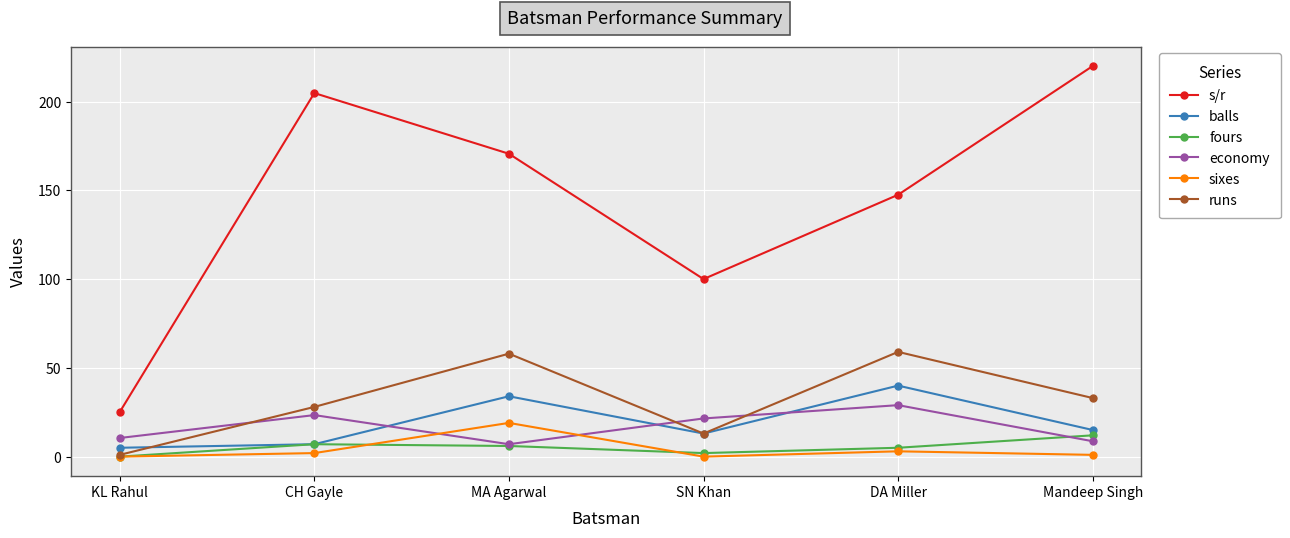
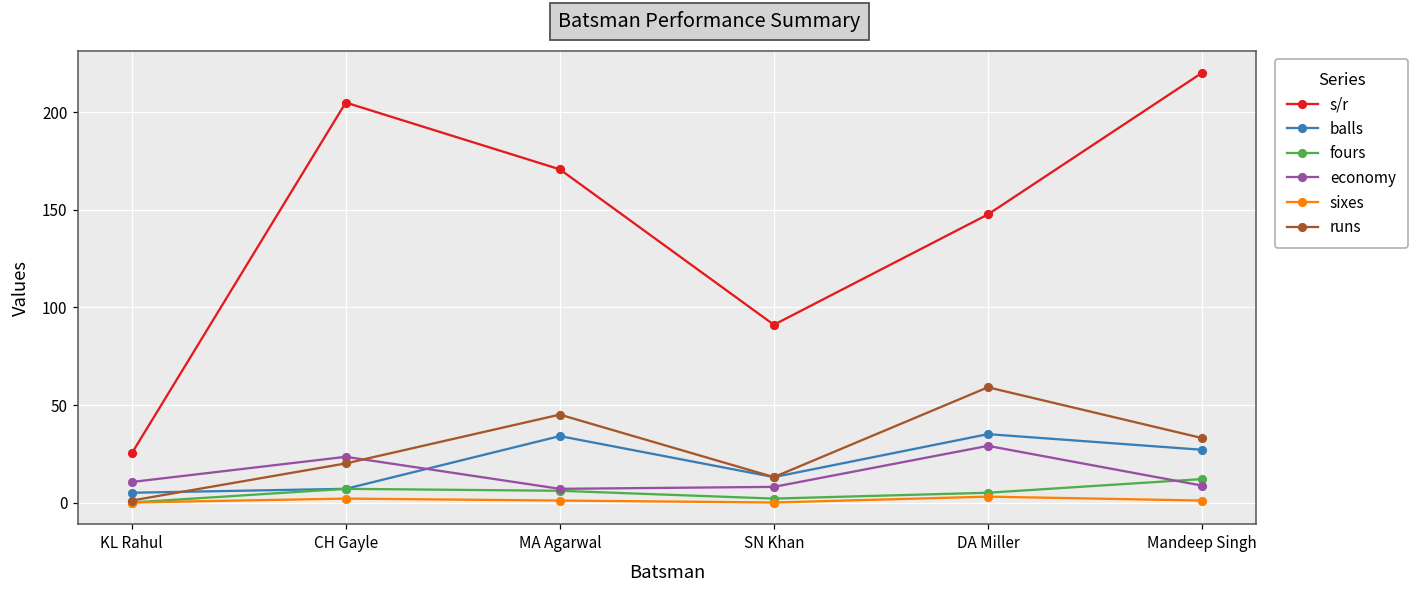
  {
    "s/r": {
      "KL Rahul": 25,
      "CH Gayle": 205,
      "MA Agarwal": 171,
-     "SN Khan": 100,
+     "SN Khan": 91,
      "DA Miller": 148,
      "Mandeep Singh": 220
    },
    "balls": {
      "KL Rahul": 5,
      "MA Agarwal": 34,
-     "DA Miller": 40,
-     "Mandeep Singh": 15
+     "DA Miller": 35,
+     "Mandeep Singh": 27
    },
    "fours": {
      "SN Khan": 2,
      "DA Miller": 5,
      "Mandeep Singh": 12
    },
    "economy": {
      "KL Rahul": 11,
      "CH Gayle": 23,
-     "SN Khan": 22,
+     "SN Khan": 8,
      "DA Miller": 29,
      "Mandeep Singh": 9
    },
    "sixes": {
      "CH Gayle": 2,
-     "MA Agarwal": 19,
+     "MA Agarwal": 1,
      "SN Khan": 0,
      "DA Miller": 3,
      "Mandeep Singh": 1
    },
    "runs": {
-     "CH Gayle": 28,
-     "MA Agarwal": 58,
+     "CH Gayle": 20,
+     "MA Agarwal": 45,
      "DA Miller": 59,
      "Mandeep Singh": 33
    }
  }
